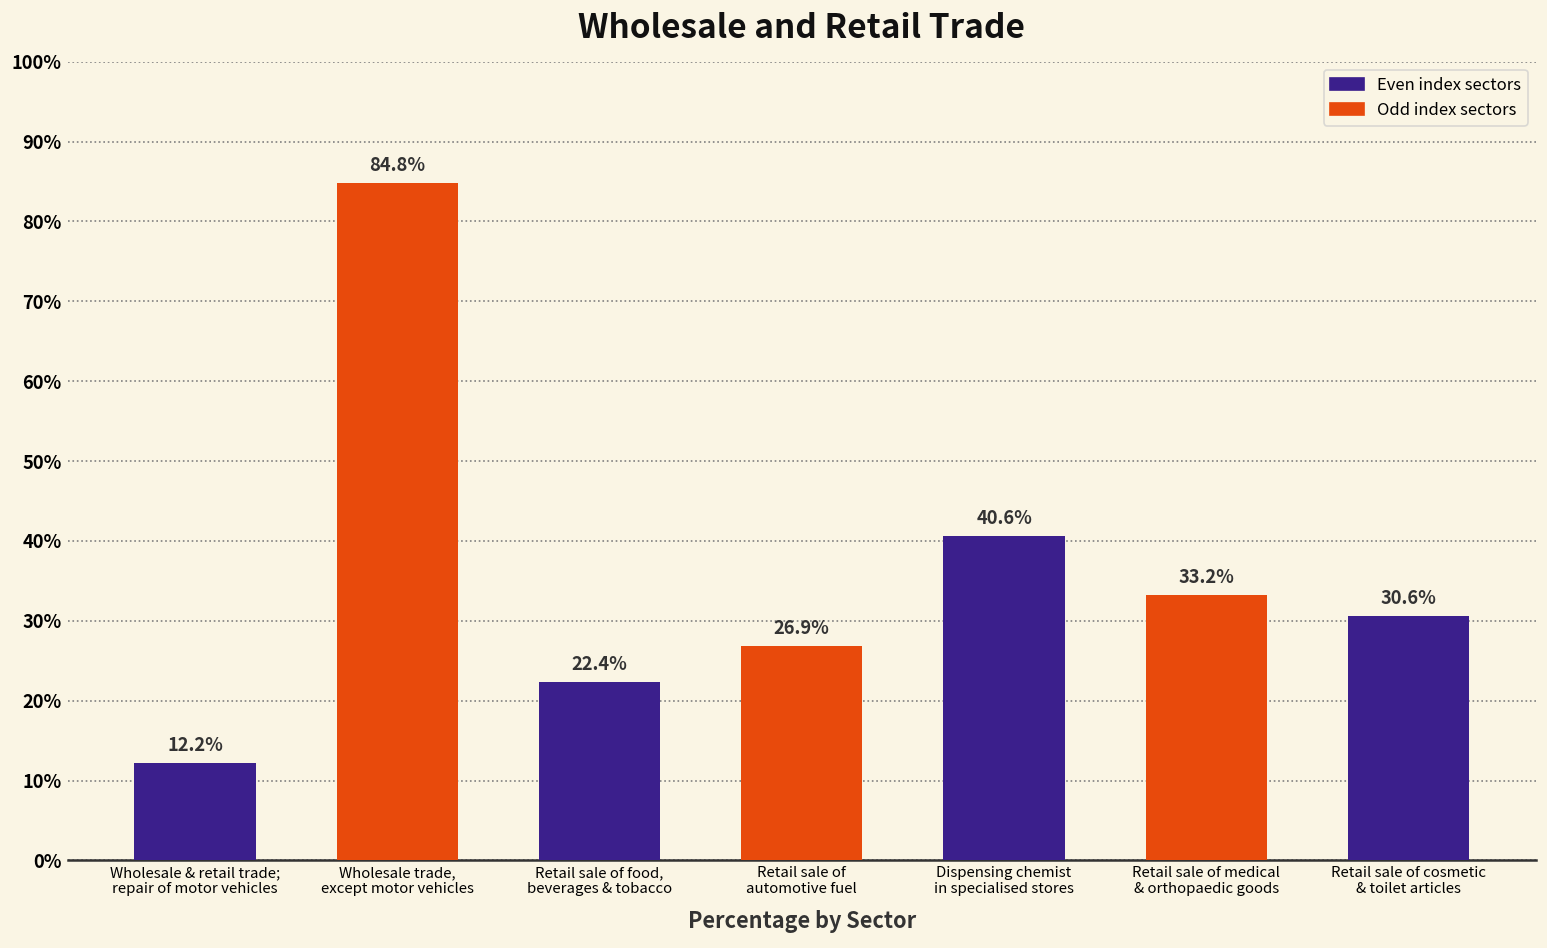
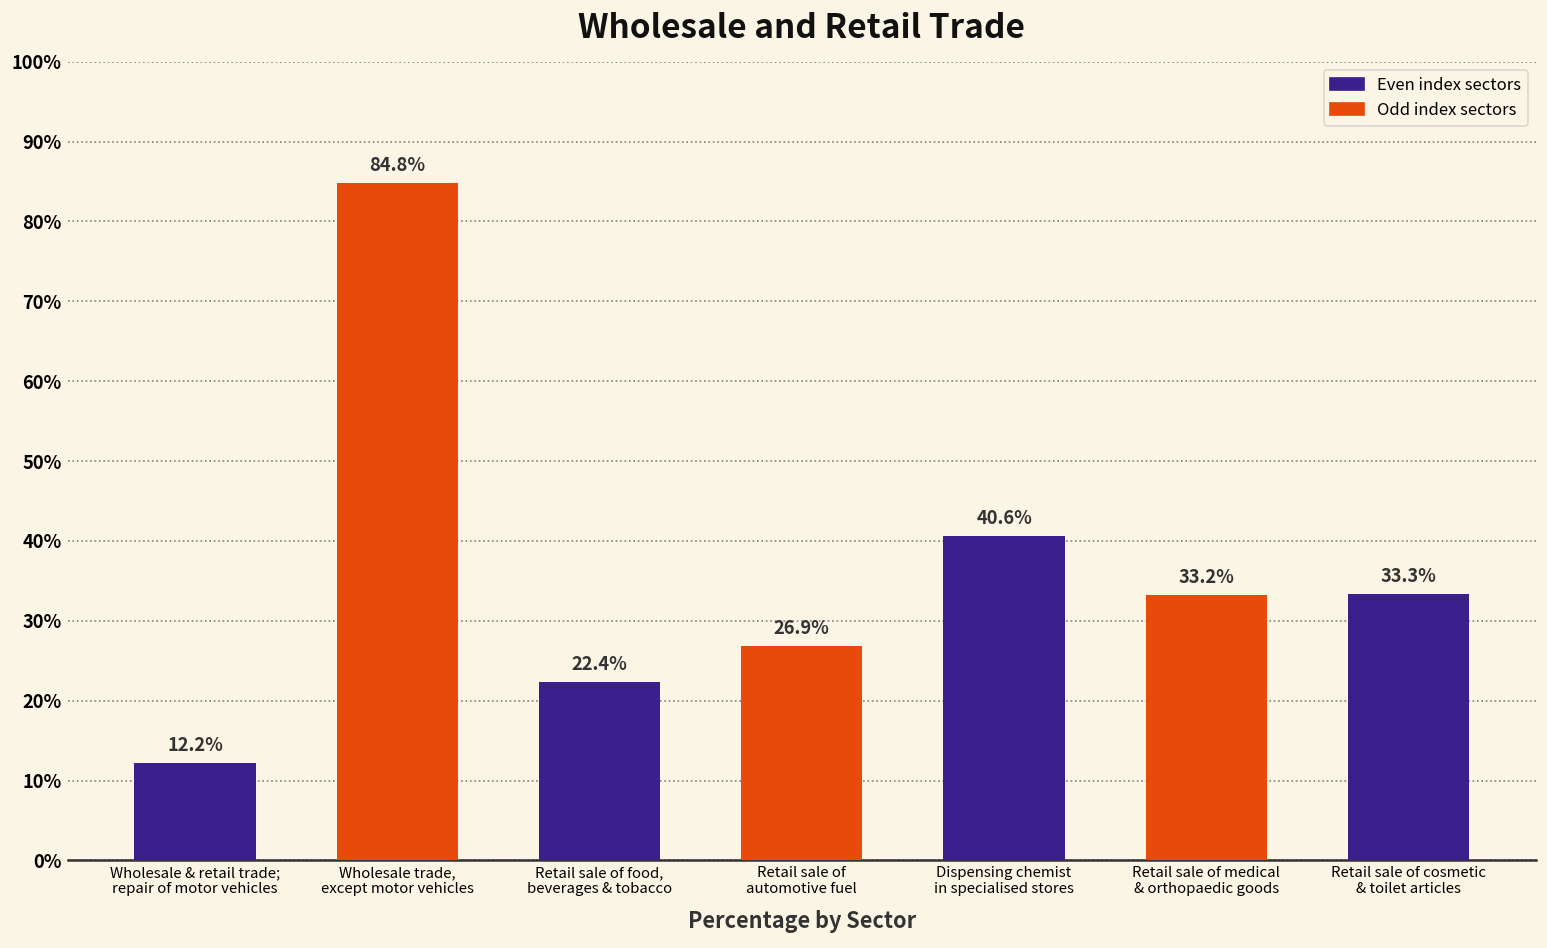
  {
    "Wholesale & retail trade; repair of motor vehicles": "12.2%",
    "Wholesale trade, except motor vehicles": "84.8%",
    "Retail sale of food, beverages & tobacco": "22.4%",
    "Retail sale of automotive fuel": "26.9%",
    "Dispensing chemist in specialised stores": "40.6%",
    "Retail sale of medical & orthopaedic goods": "33.2%",
-   "Retail sale of cosmetic & toilet articles": "30.6%"
+   "Retail sale of cosmetic & toilet articles": "33.3%"
  }
